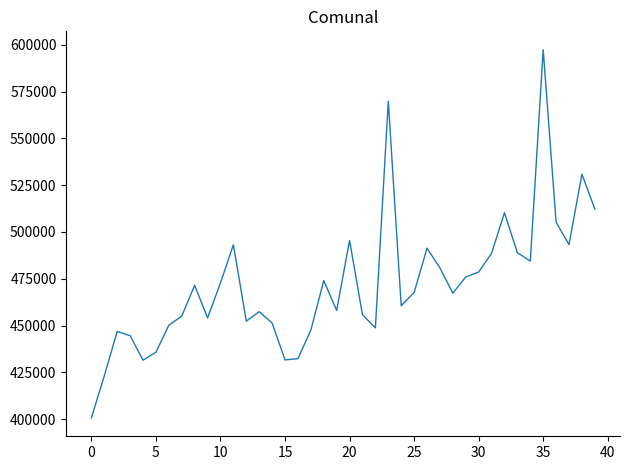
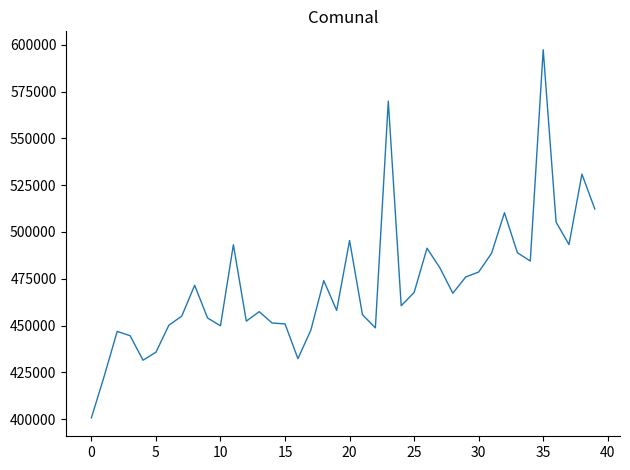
  {
    "0": 401000,
    "5": 436000,
-   "10": 473000,
-   "15": 432000,
+   "10": 450000,
+   "15": 451000,
    "20": 495000,
    "25": 468000,
    "30": 479000,
    "35": 597000
  }
